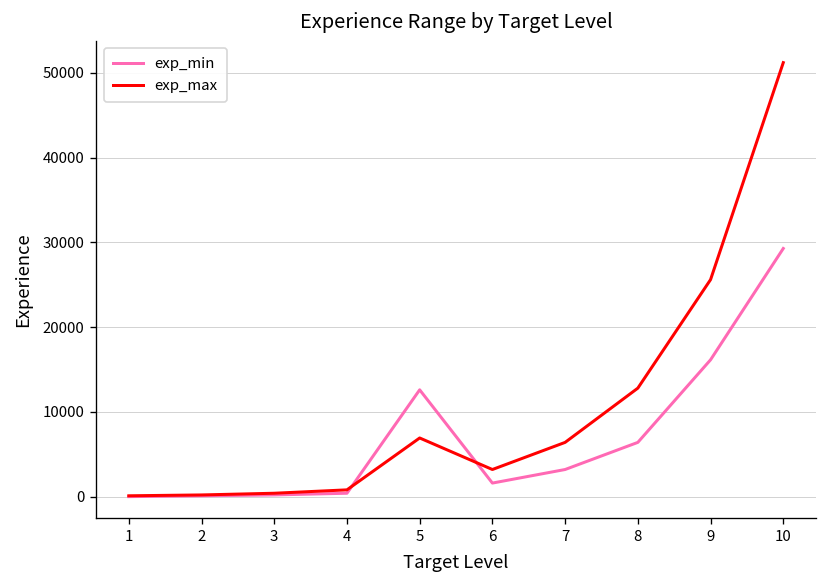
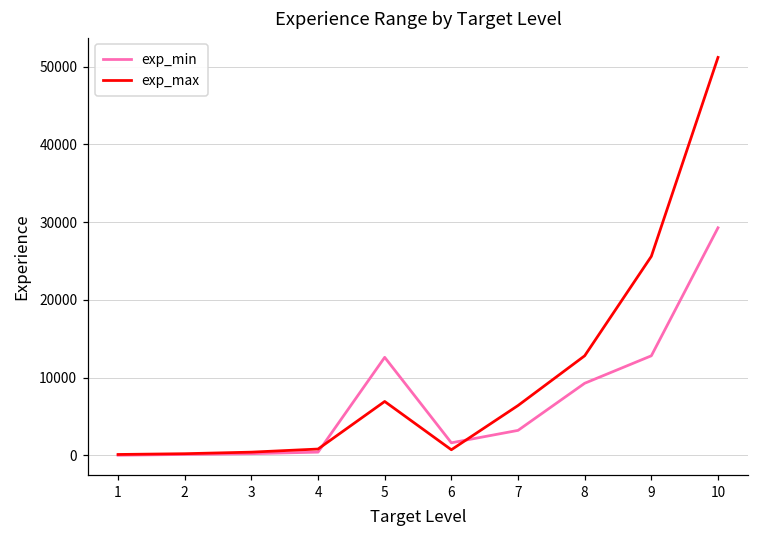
  {
    "exp_min": {
      "4": 0,
      "5": 13000,
      "6": 2000,
      "7": 3000,
-     "8": 6000,
-     "9": 16000,
+     "8": 9000,
+     "9": 13000,
      "10": 29000
    },
    "exp_max": {
      "4": 1000,
      "5": 7000,
-     "6": 3000,
+     "6": 1000,
      "7": 6000,
      "8": 13000,
      "9": 26000,
      "10": 51000
    }
  }
